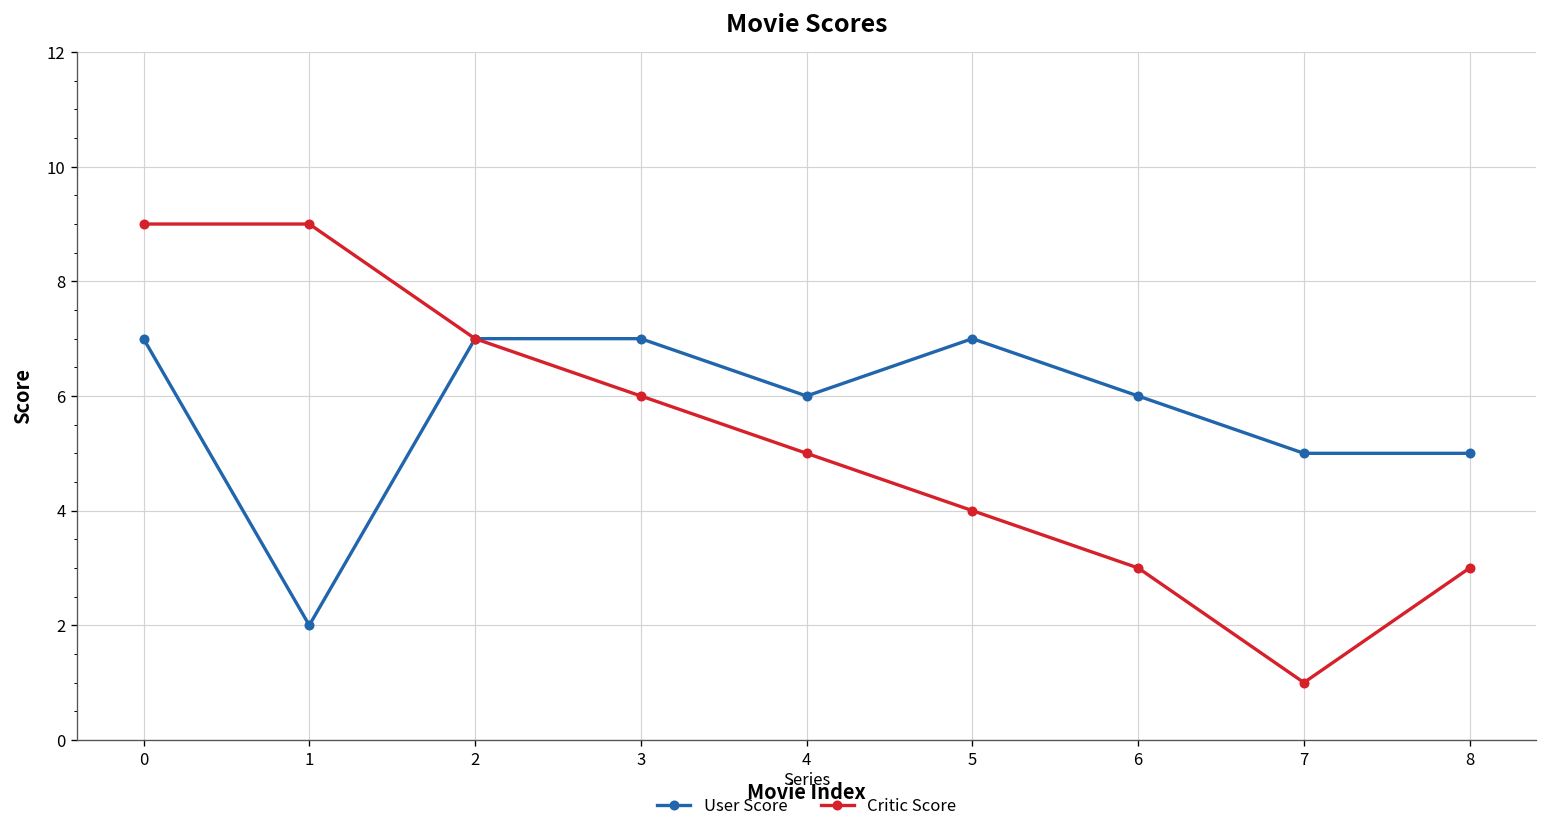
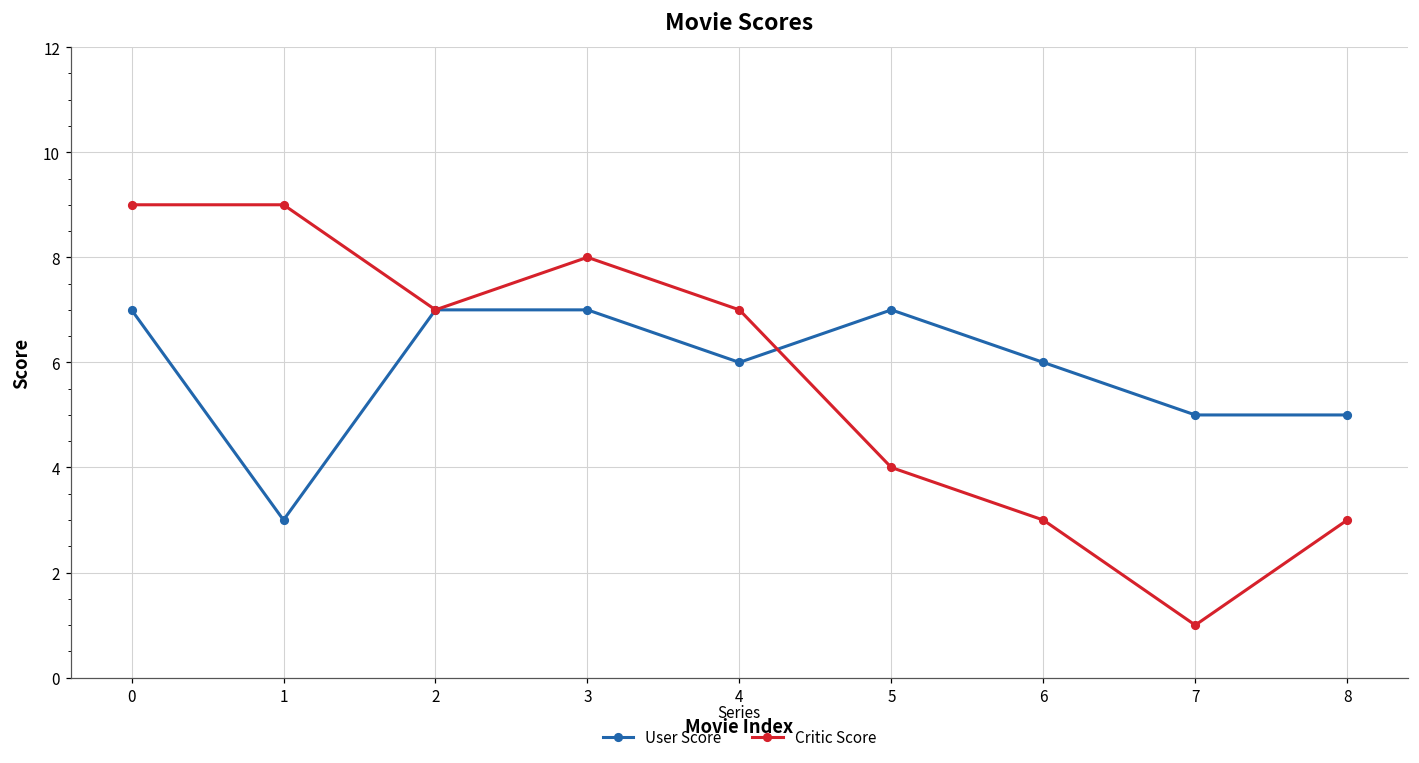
  {
    "User Score": {
      "0": 7,
-     "1": 2,
+     "1": 3,
      "3": 7,
      "4": 6,
      "5": 7,
      "6": 6,
      "7": 5,
      "8": 5
    },
    "Critic Score": {
      "0": 9,
      "1": 9,
-     "3": 6,
-     "4": 5,
+     "3": 8,
+     "4": 7,
      "5": 4,
      "6": 3,
      "7": 1,
      "8": 3
    }
  }
